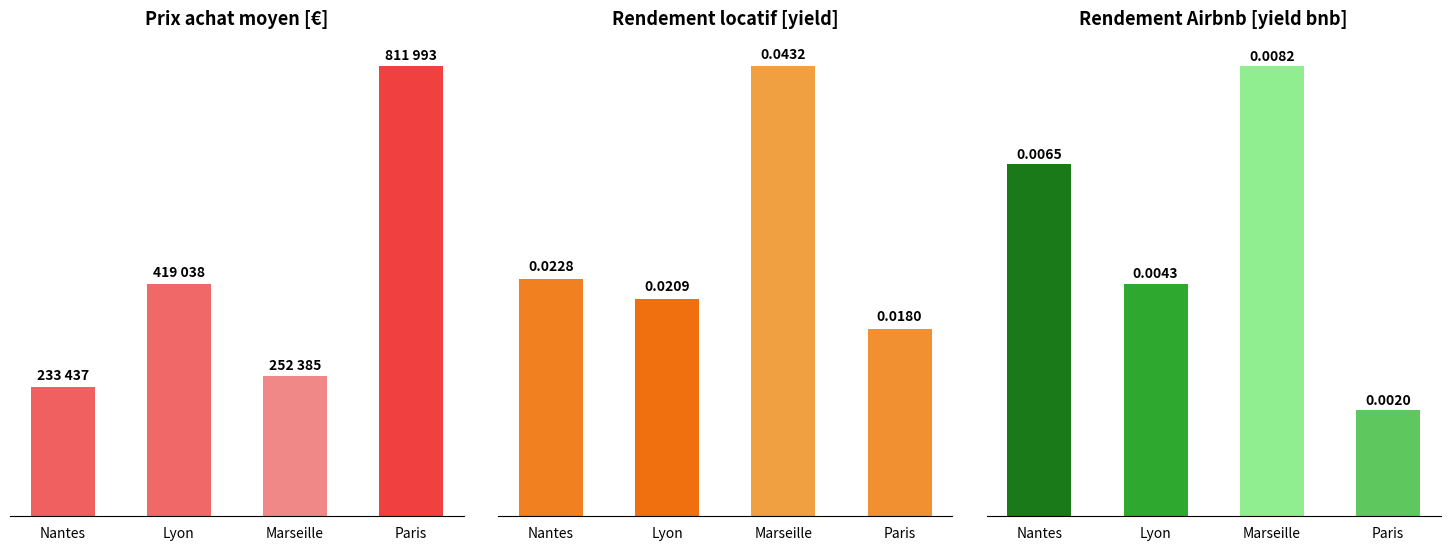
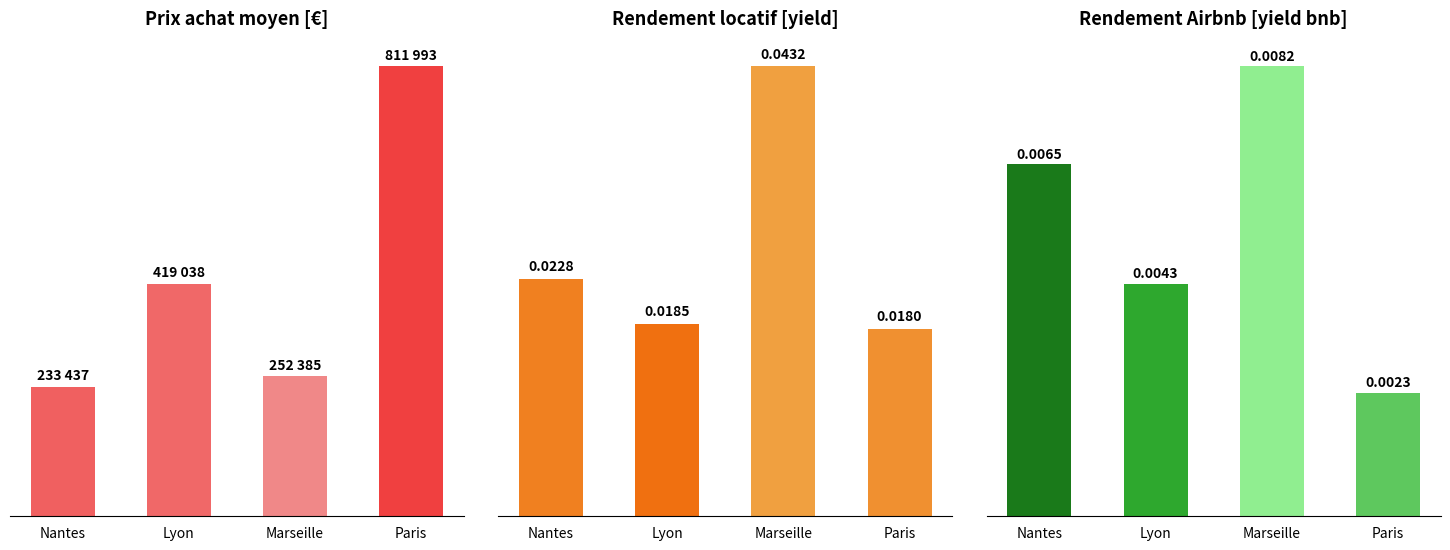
  {
    "Rendement locatif [yield]": {
      "Nantes": 0.0228,
-     "Lyon": 0.0209,
+     "Lyon": 0.0185,
      "Marseille": 0.0432,
      "Paris": 0.0180
    },
    "Rendement Airbnb [yield bnb]": {
      "Nantes": 0.0065,
      "Lyon": 0.0043,
      "Marseille": 0.0082,
-     "Paris": 0.0020
+     "Paris": 0.0023
    }
  }
